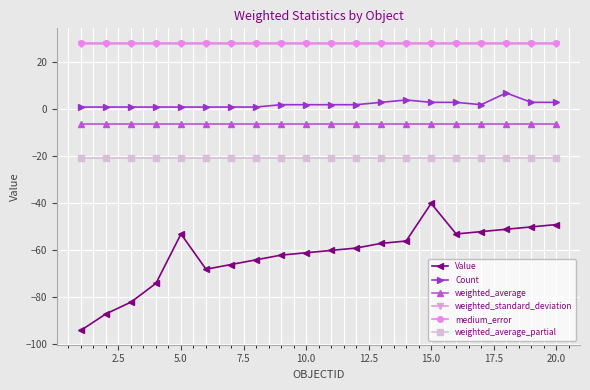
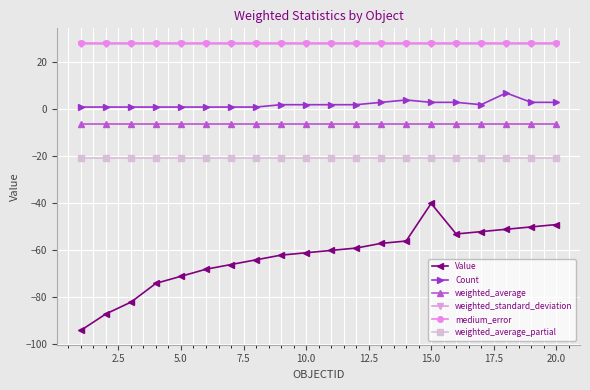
  {
    "Value": {
-     "5.0": -53,
+     "5.0": -71,
      "10.0": -61,
      "15.0": -40,
      "20.0": -49
    }
  }
